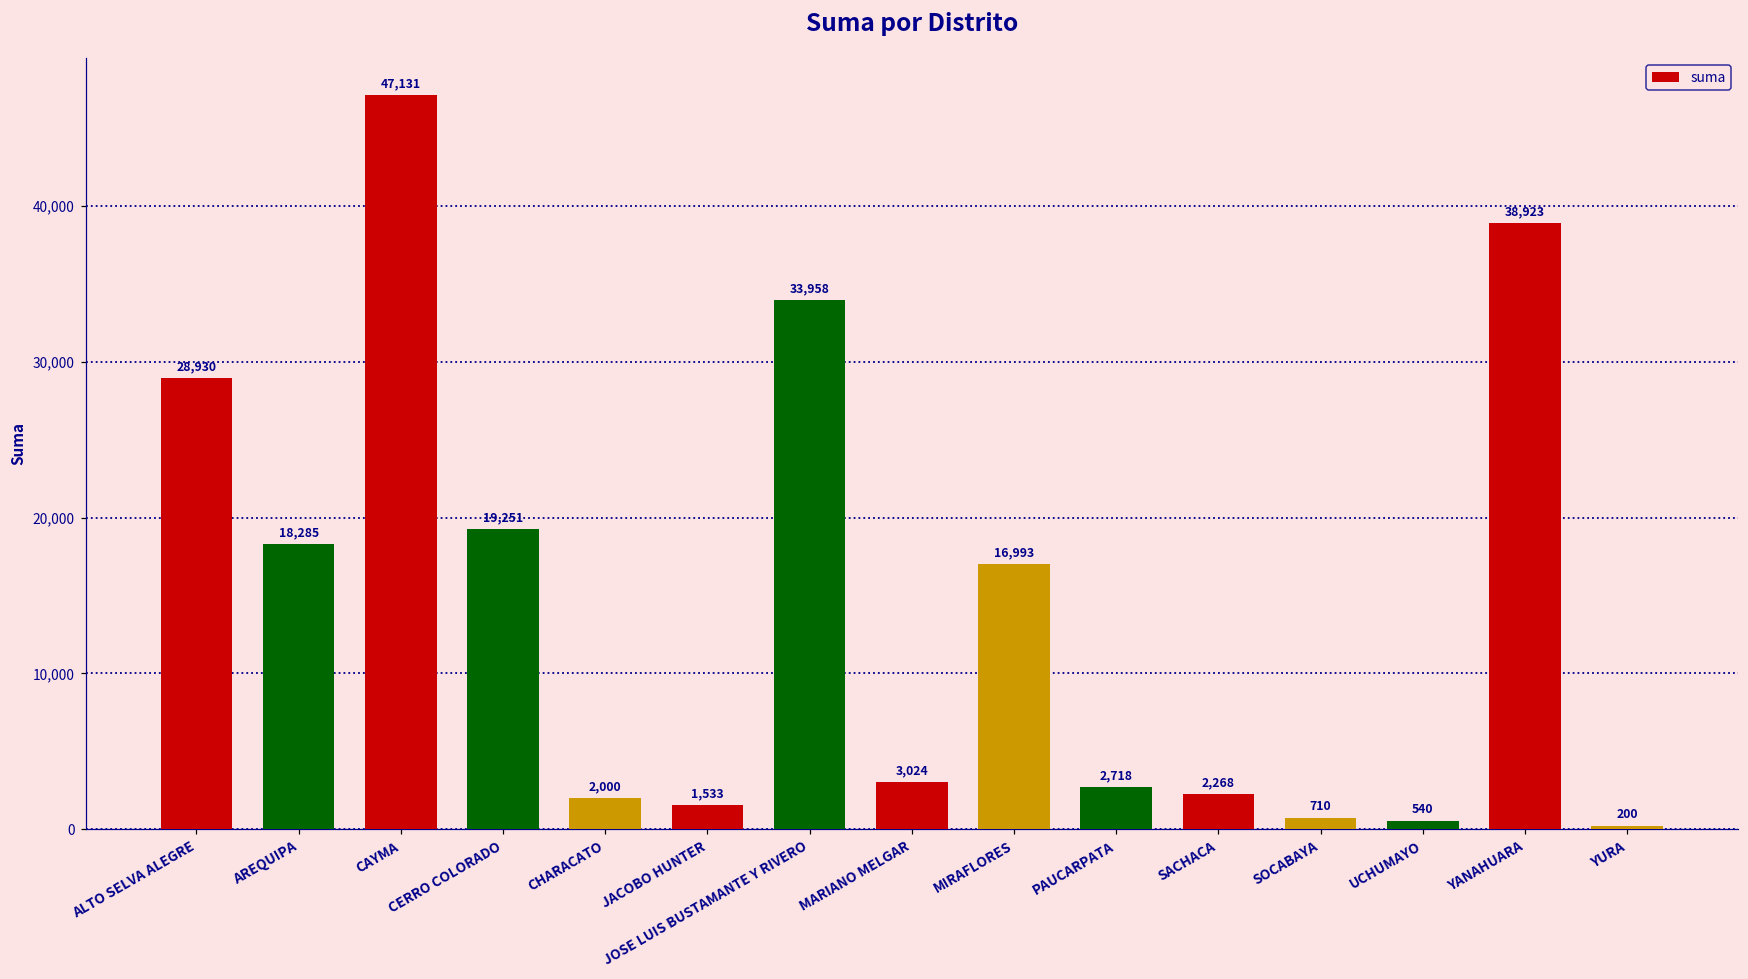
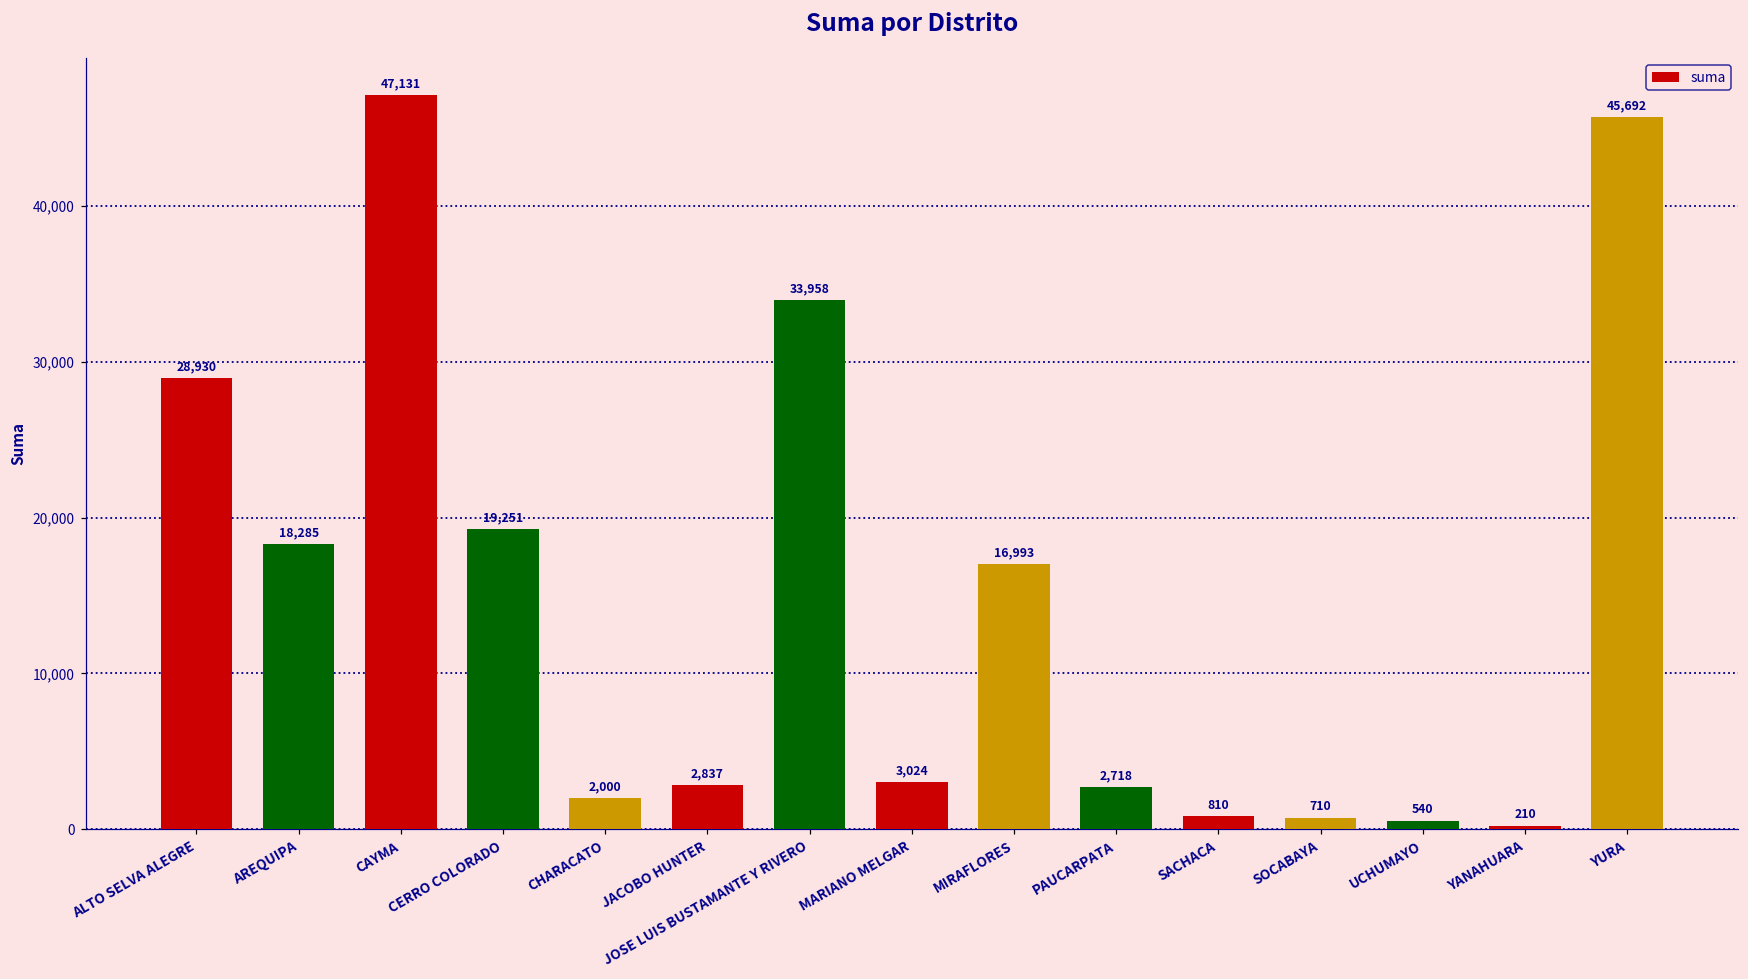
  {
    "ALTO SELVA ALEGRE": "28,930",
    "AREQUIPA": "18,285",
    "CAYMA": "47,131",
    "CERRO COLORADO": "19,251",
    "CHARACATO": "2,000",
-   "JACOBO HUNTER": "1,533",
+   "JACOBO HUNTER": "2,837",
    "JOSE LUIS BUSTAMANTE Y RIVERO": "33,958",
    "MARIANO MELGAR": "3,024",
    "MIRAFLORES": "16,993",
    "PAUCARPATA": "2,718",
-   "SACHACA": "2,268",
+   "SACHACA": "810",
    "SOCABAYA": "710",
    "UCHUMAYO": "540",
-   "YANAHUARA": "38,923",
-   "YURA": "200"
+   "YANAHUARA": "210",
+   "YURA": "45,692"
  }
